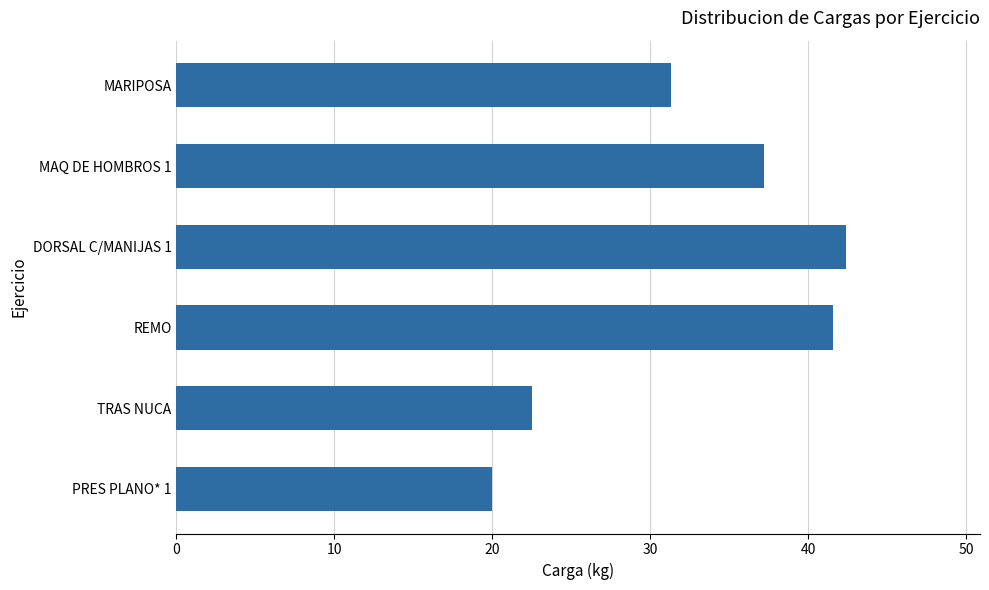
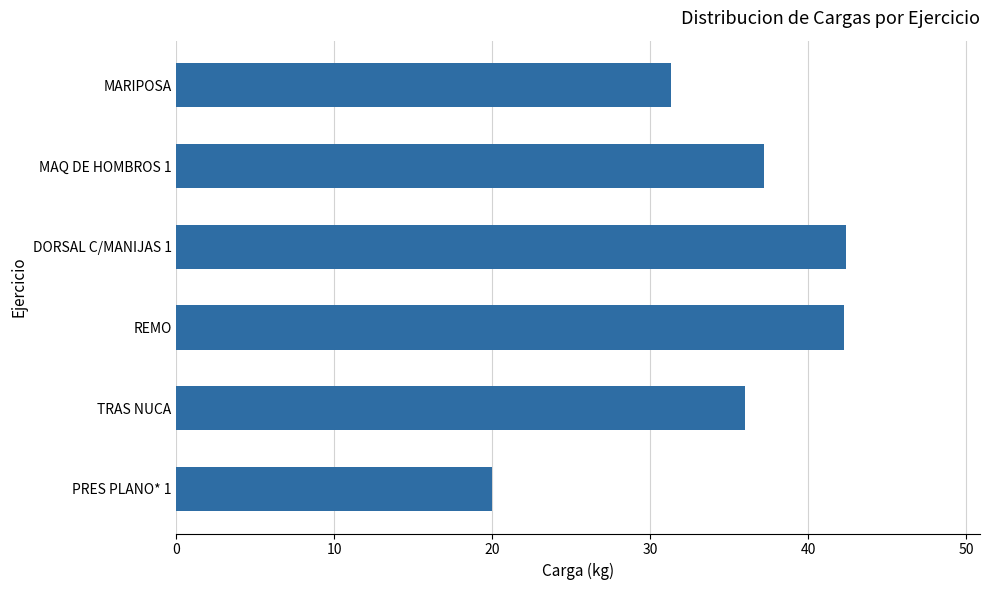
  {
    "MARIPOSA": 31.3,
    "MAQ DE HOMBROS 1": 37.2,
    "DORSAL C/MANIJAS 1": 42.4,
-   "REMO": 41.6,
-   "TRAS NUCA": 22.5,
+   "REMO": 42.3,
+   "TRAS NUCA": 36.0,
    "PRES PLANO* 1": 20.0
  }
